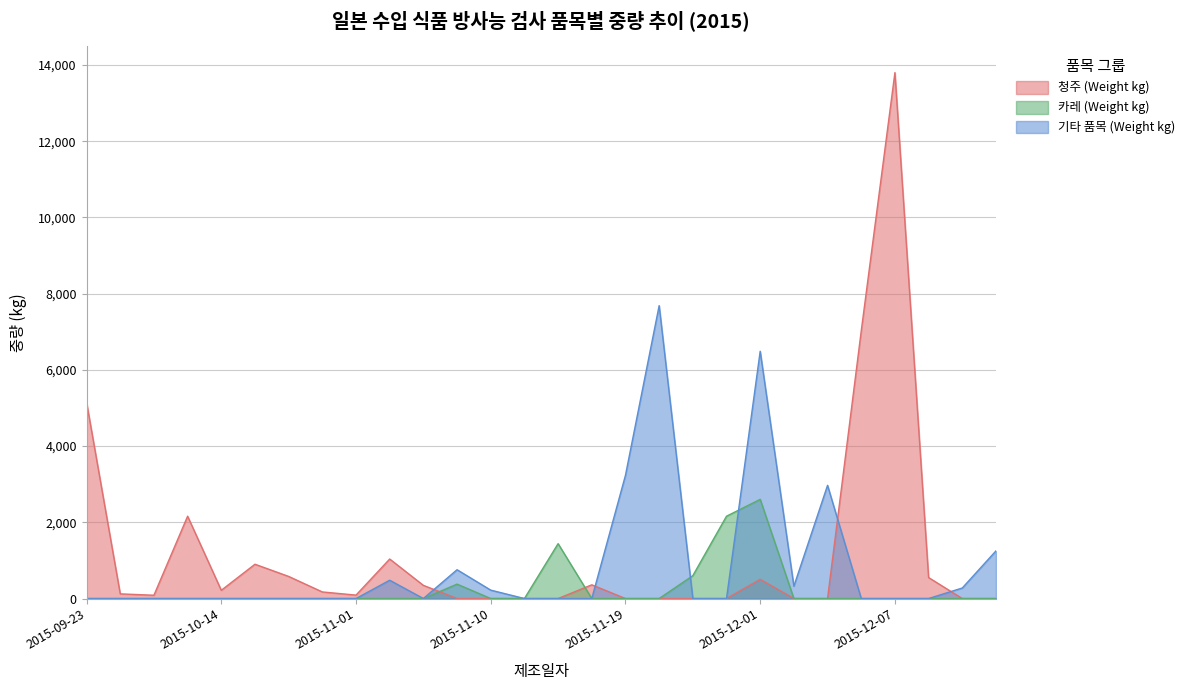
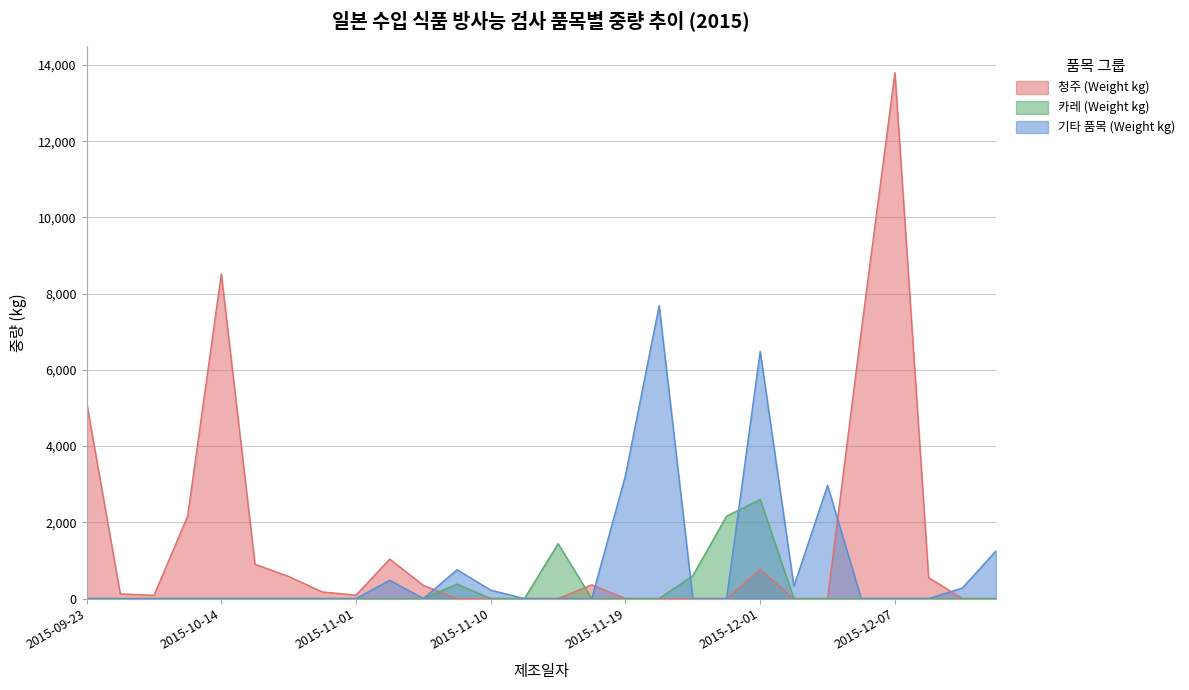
  {
    "청주 (Weight kg)": {
      "2015-09-23": "5,100",
-     "2015-10-14": "200",
+     "2015-10-14": "8,500",
      "2015-11-01": "100",
-     "2015-12-01": "500",
+     "2015-12-01": "800",
      "2015-12-07": "13,800"
    },
    "카레 (Weight kg)": {
      "2015-12-01": "2,600"
    },
    "기타 품목 (Weight kg)": {
      "2015-11-10": "200",
      "2015-11-19": "3,200",
      "2015-12-01": "6,500"
    }
  }
